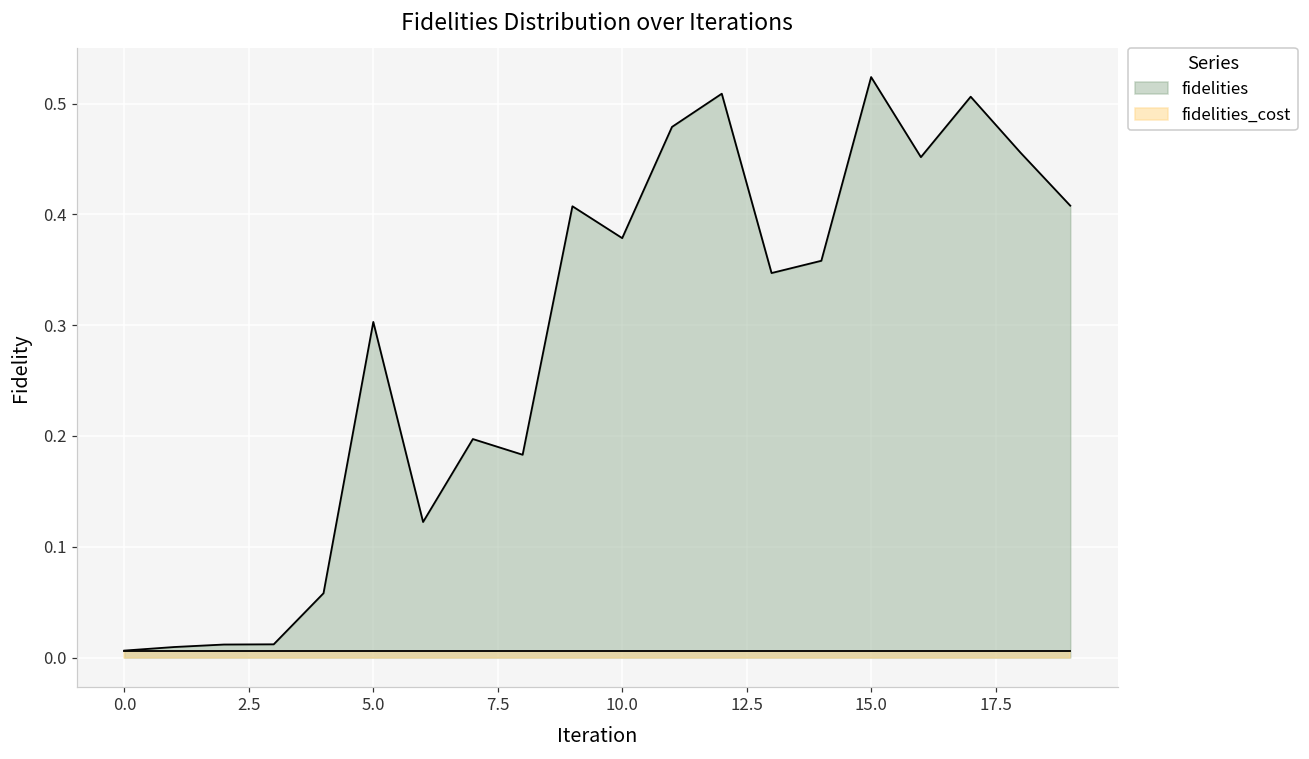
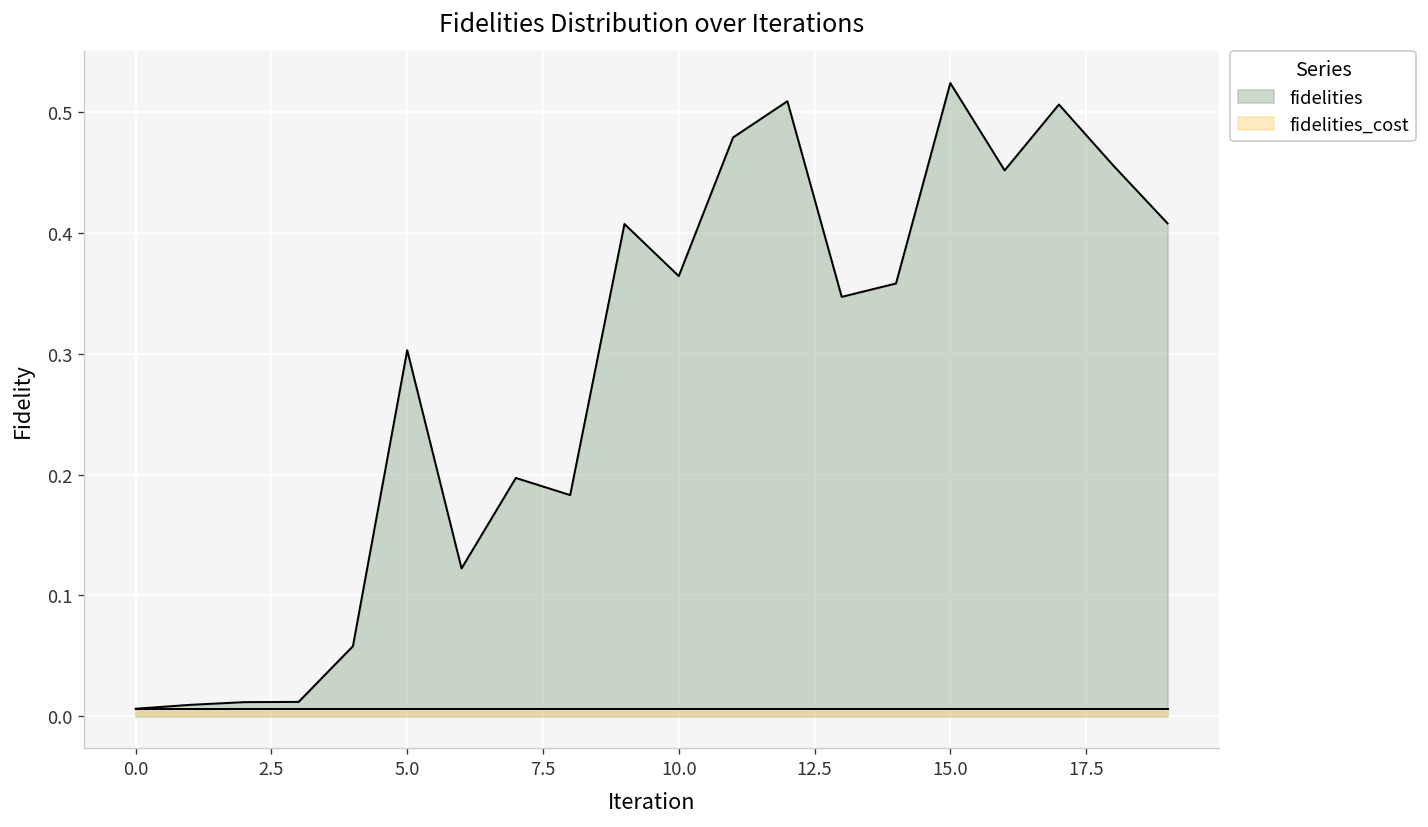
  {
    "fidelities": {
      "5.0": 0.303,
-     "10.0": 0.379,
+     "10.0": 0.364,
      "15.0": 0.524
    },
    "fidelities_cost": {
      "5.0": 0.006,
      "10.0": 0.006,
      "15.0": 0.006
    }
  }
